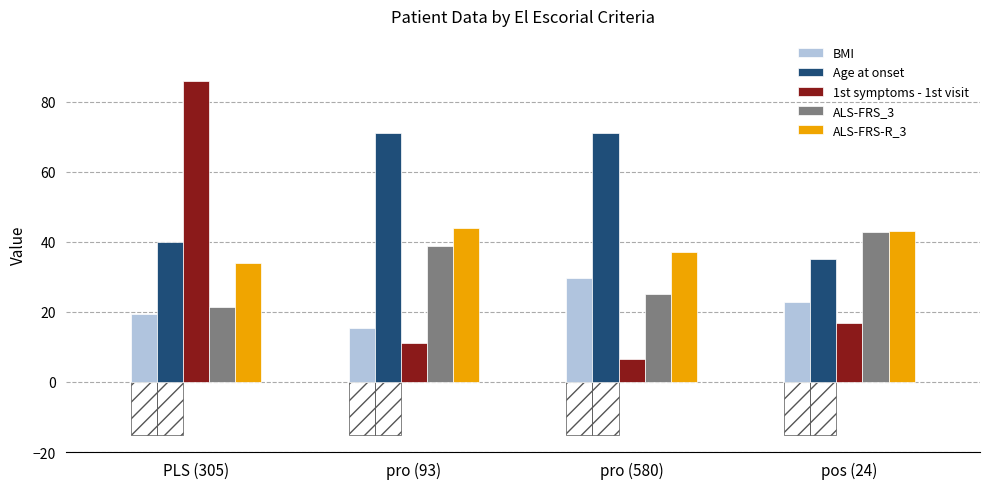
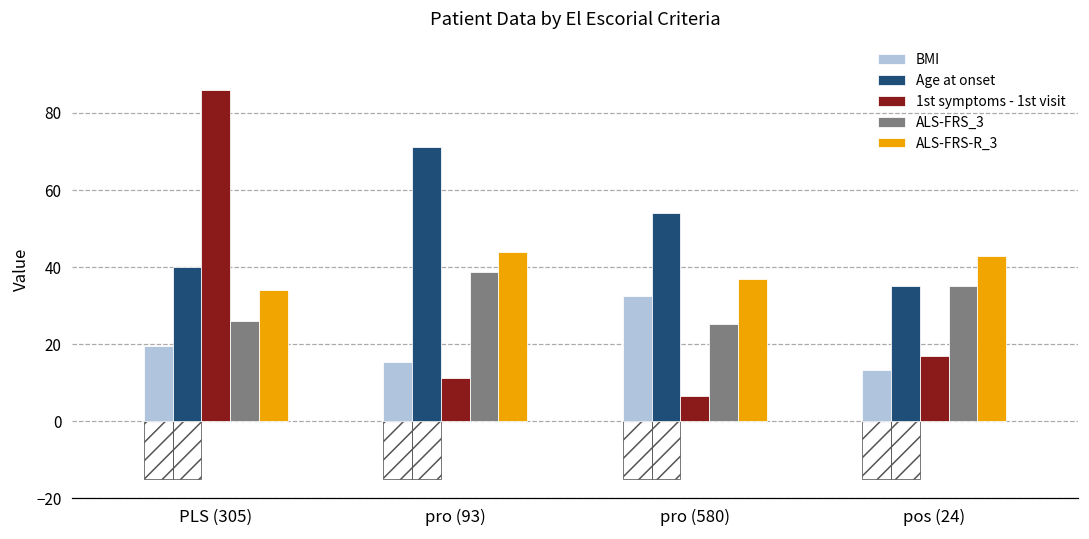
  {
    "BMI": {
      "PLS (305)": 19,
      "pro (93)": 15,
-     "pro (580)": 30,
-     "pos (24)": 23
+     "pro (580)": 32,
+     "pos (24)": 13
    },
    "Age at onset": {
      "PLS (305)": 40,
      "pro (93)": 71,
-     "pro (580)": 71,
+     "pro (580)": 54,
      "pos (24)": 35
    },
    "1st symptoms - 1st visit": {
      "PLS (305)": 86,
      "pro (93)": 11,
      "pro (580)": 7,
      "pos (24)": 17
    },
    "ALS-FRS_3": {
-     "PLS (305)": 21,
+     "PLS (305)": 26,
      "pro (93)": 39,
      "pro (580)": 25,
-     "pos (24)": 43
+     "pos (24)": 35
    },
    "ALS-FRS-R_3": {
      "PLS (305)": 34,
      "pro (93)": 44,
      "pro (580)": 37,
      "pos (24)": 43
    }
  }
